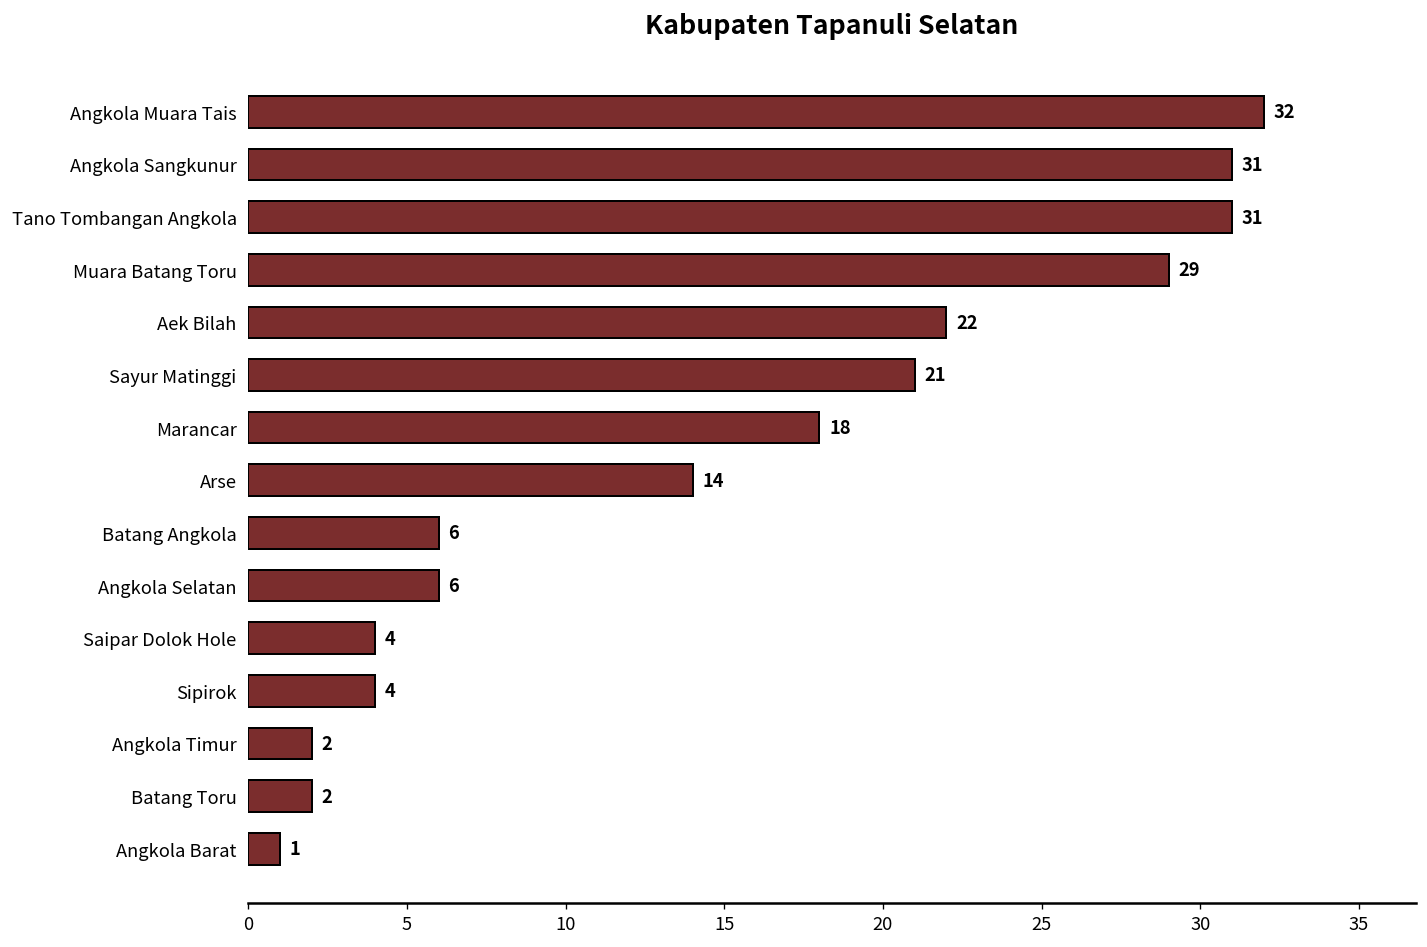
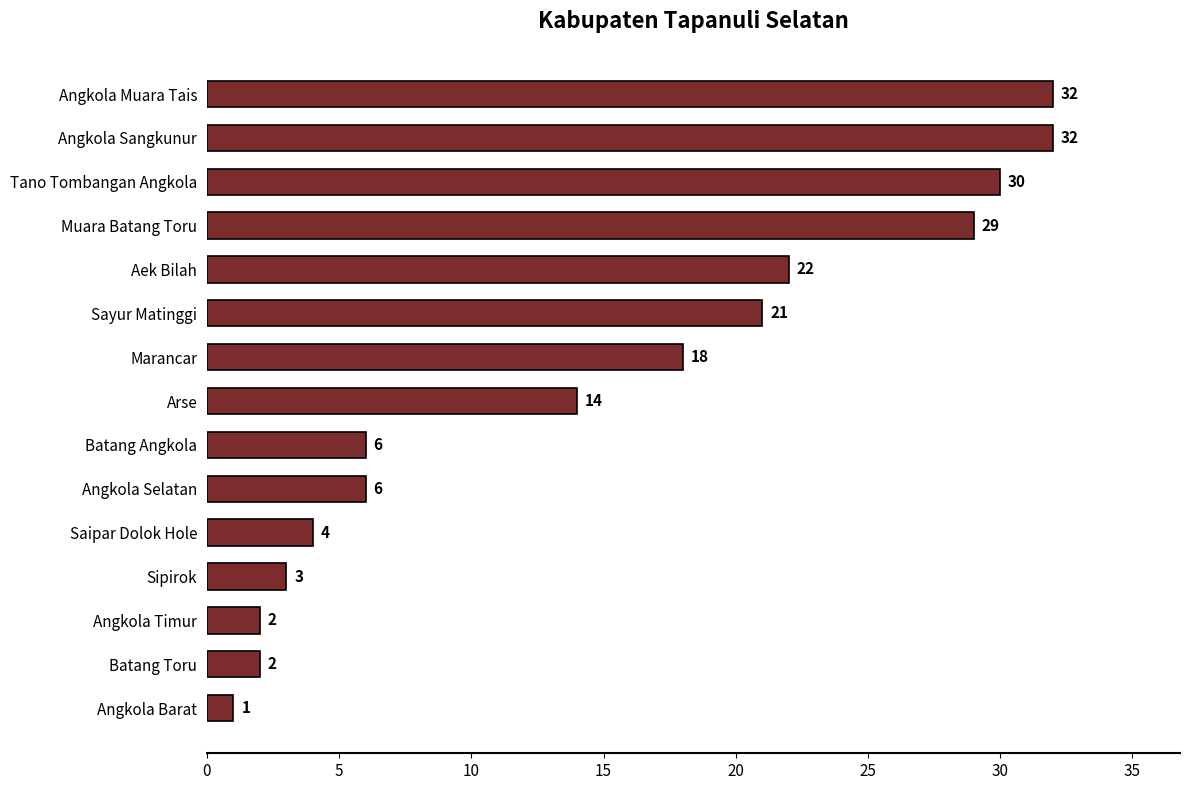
  {
    "Angkola Muara Tais": 32,
-   "Angkola Sangkunur": 31,
-   "Tano Tombangan Angkola": 31,
+   "Angkola Sangkunur": 32,
+   "Tano Tombangan Angkola": 30,
    "Muara Batang Toru": 29,
    "Aek Bilah": 22,
    "Sayur Matinggi": 21,
    "Marancar": 18,
    "Arse": 14,
    "Batang Angkola": 6,
    "Angkola Selatan": 6,
    "Saipar Dolok Hole": 4,
-   "Sipirok": 4,
+   "Sipirok": 3,
    "Angkola Timur": 2,
    "Batang Toru": 2,
    "Angkola Barat": 1
  }
